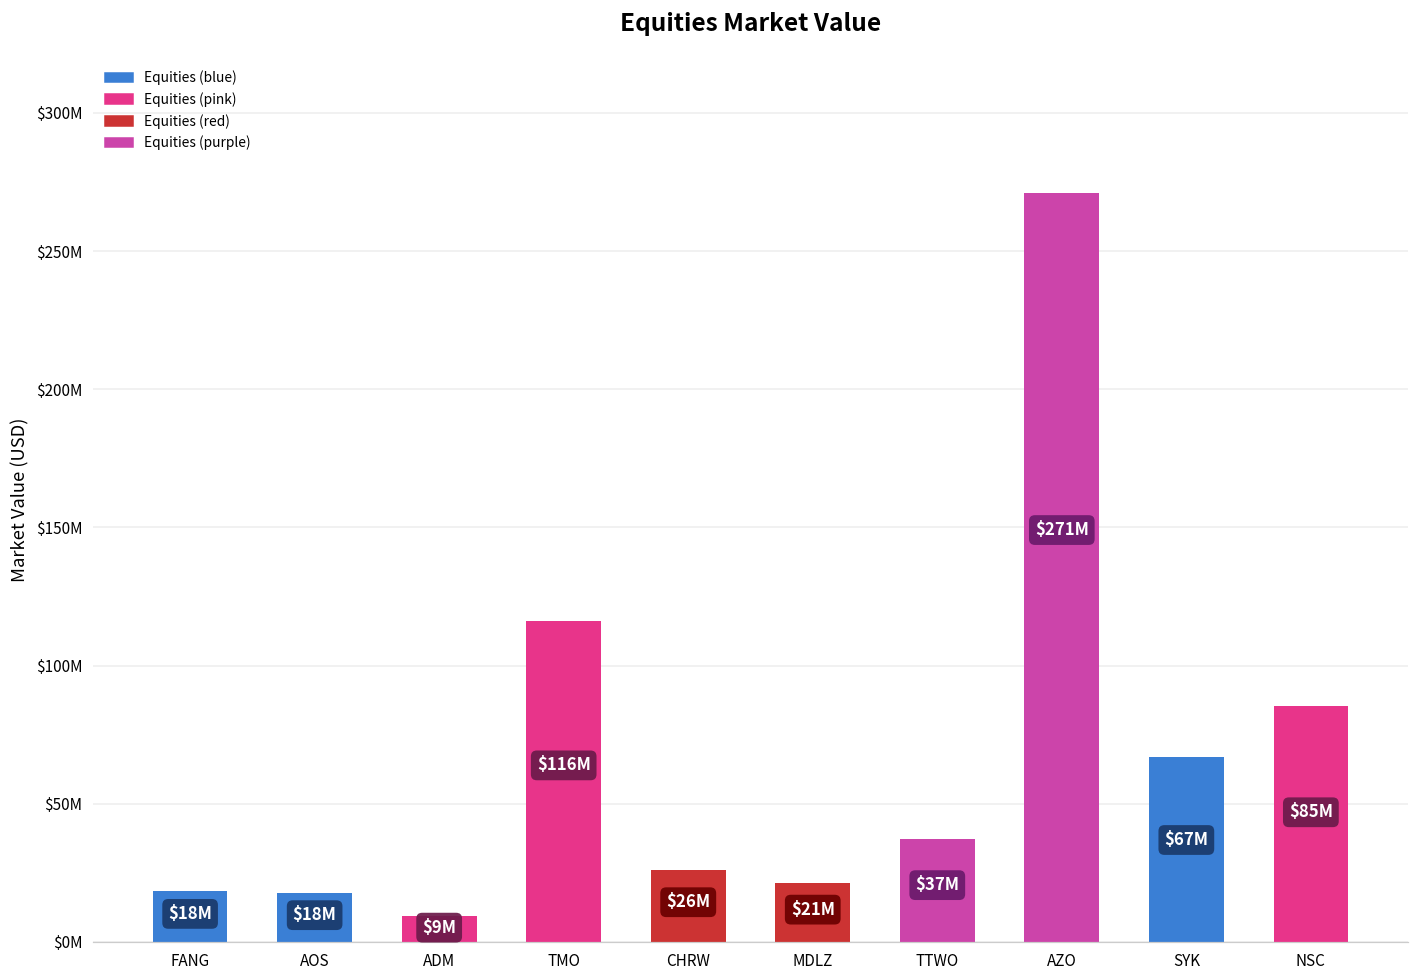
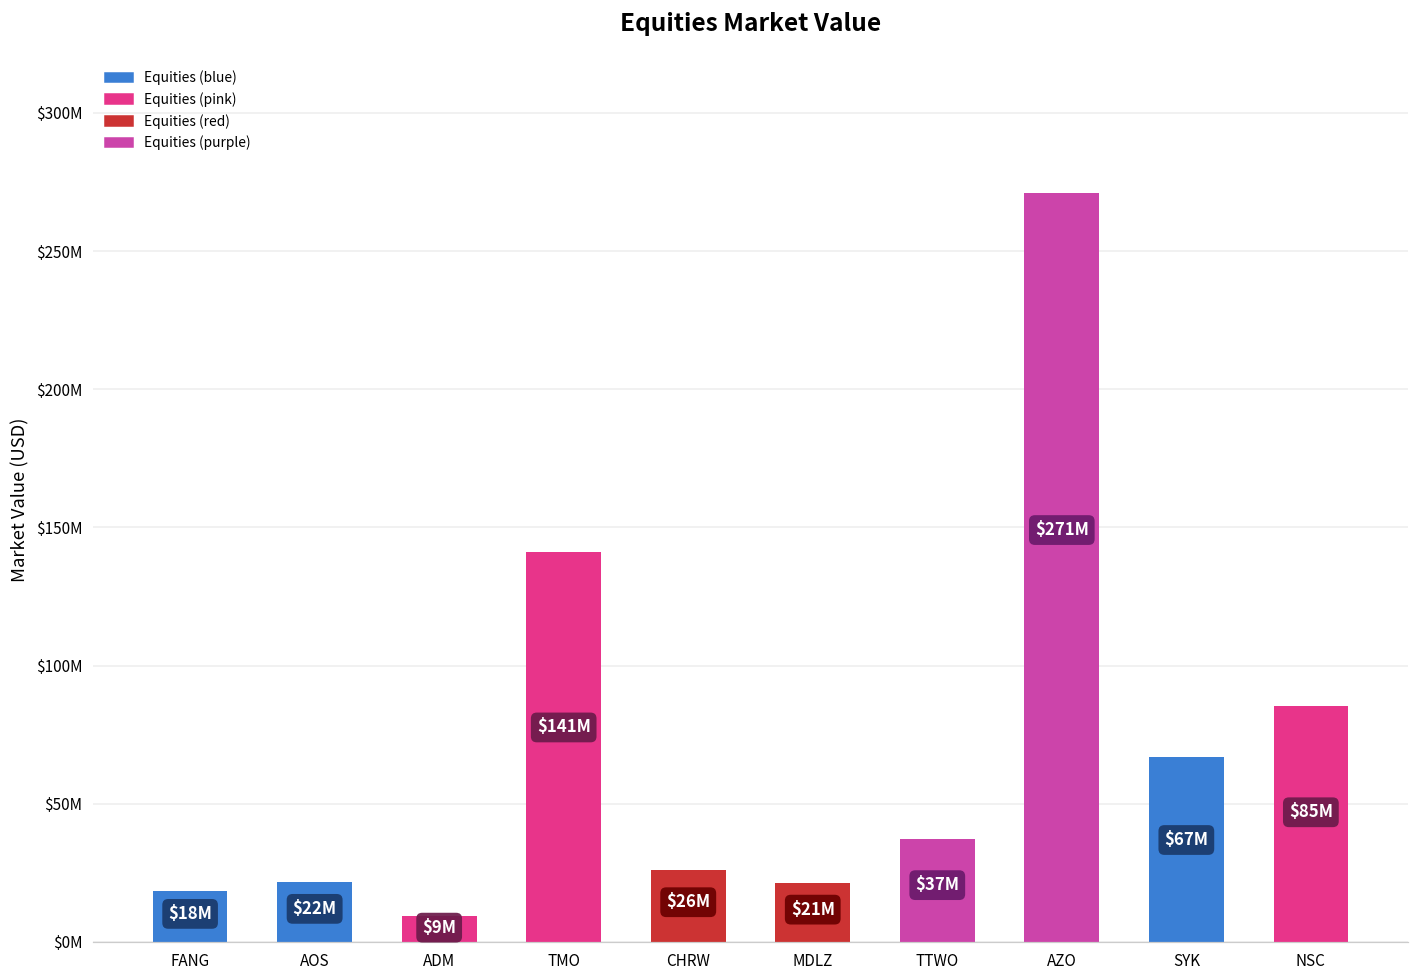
  {
-   "AOS": "$18M",
-   "TMO": "$116M"
+   "AOS": "$22M",
+   "TMO": "$141M"
  }
